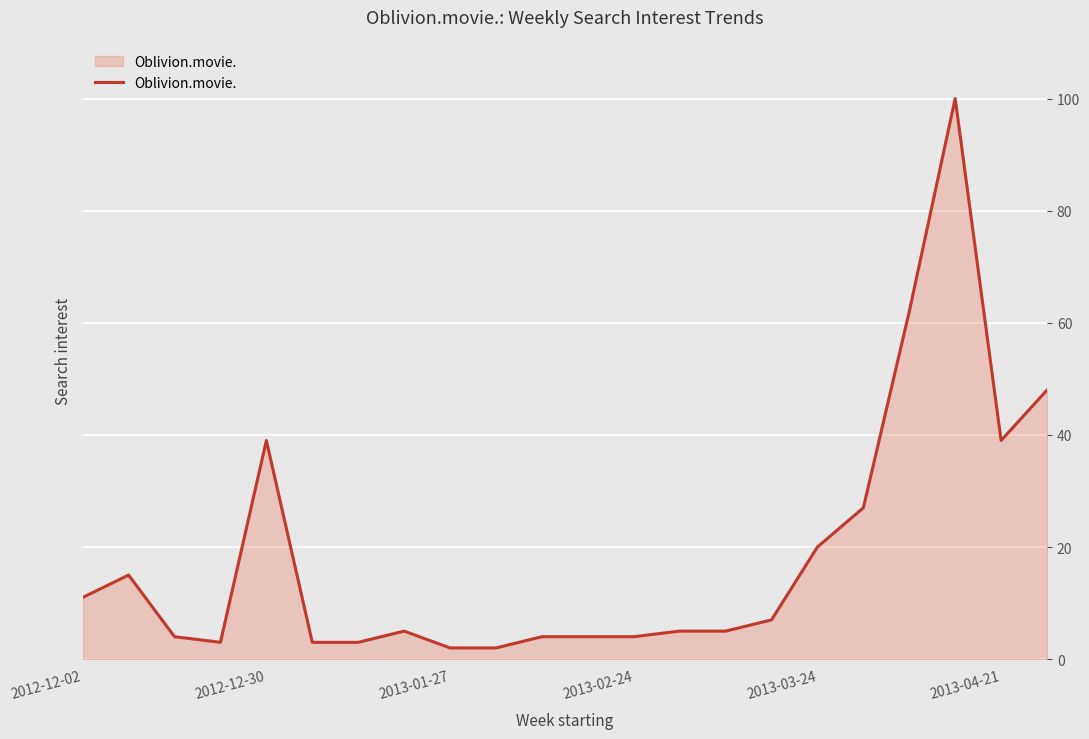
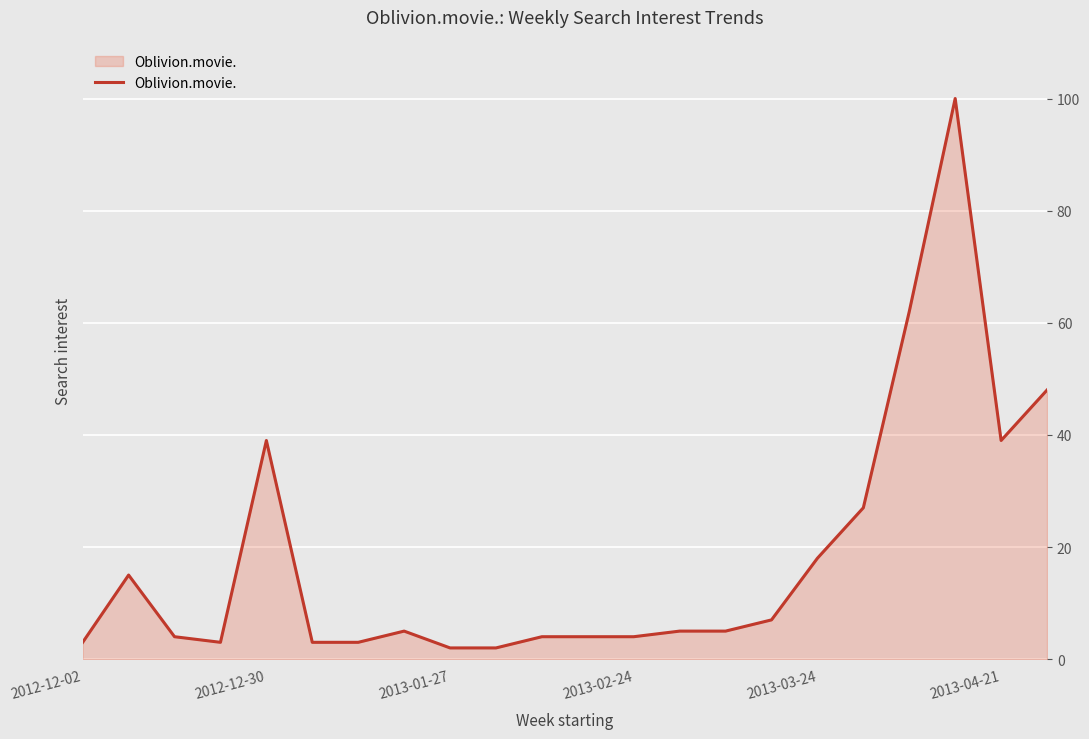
  {
-   "2012-12-02": 11,
+   "2012-12-02": 3,
    "2012-12-30": 39,
    "2013-01-27": 2,
    "2013-02-24": 4,
-   "2013-03-24": 20,
+   "2013-03-24": 18,
    "2013-04-21": 39
  }
